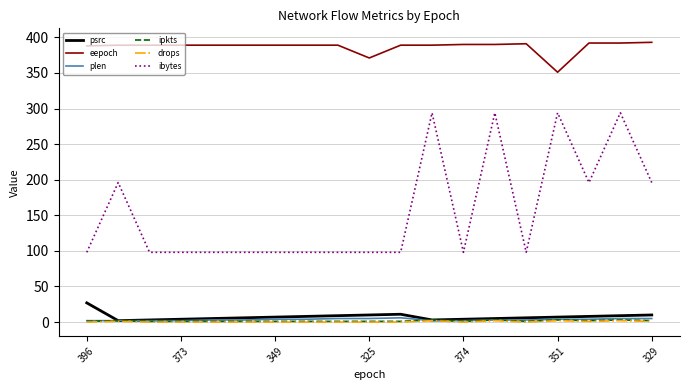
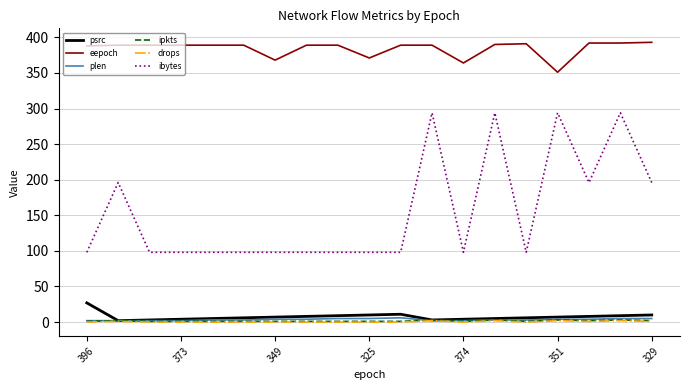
  {
    "psrc": {
      "396": 30,
      "325": 10,
      "329": 10
    },
    "eepoch": {
-     "349": 390,
+     "349": 370,
      "325": 370,
-     "374": 390,
+     "374": 360,
      "351": 350,
      "329": 390
    },
    "plen": {
      "325": 10
    },
    "ibytes": {
      "396": 100,
      "373": 100,
      "349": 100,
      "325": 100,
      "374": 100,
      "351": 290,
      "329": 200
    }
  }
